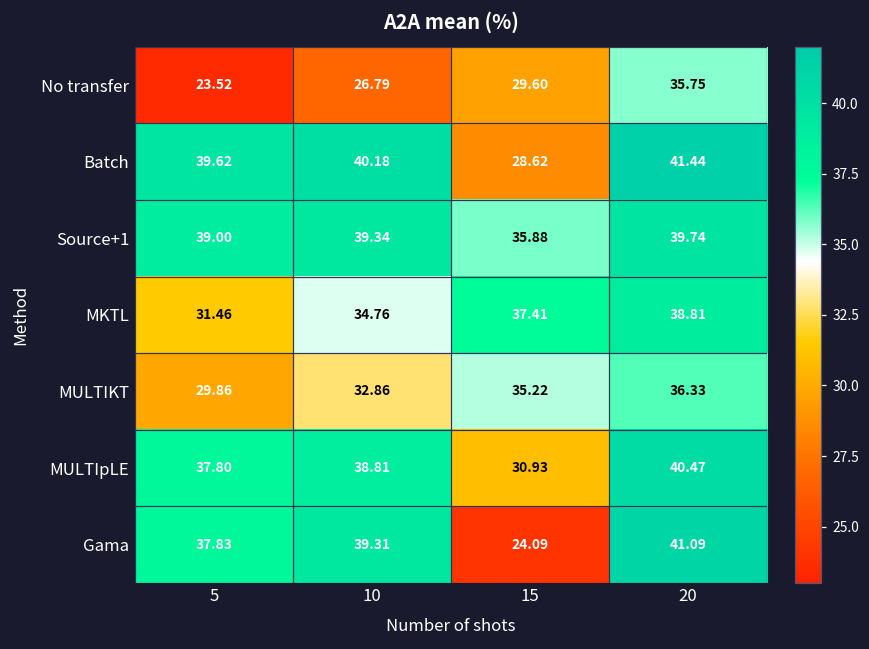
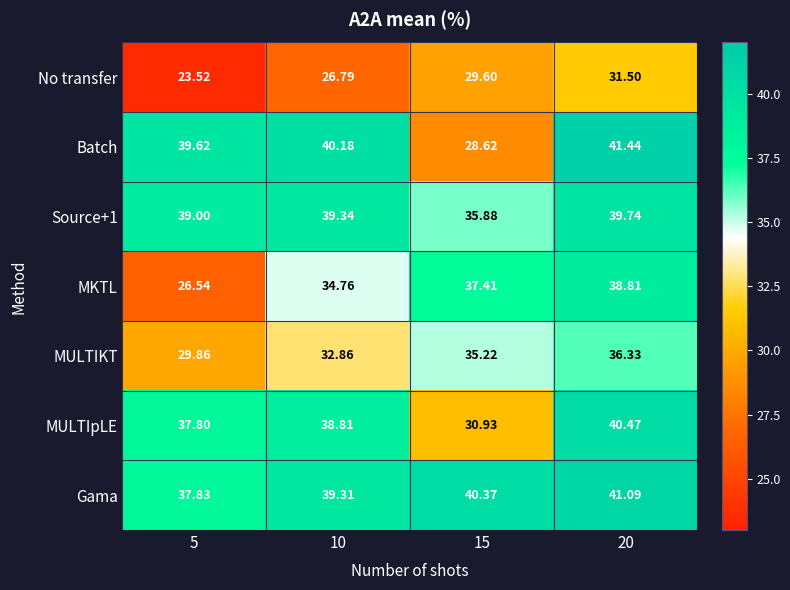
  {
    "No transfer": {
      "5": 23.52,
      "10": 26.79,
      "15": 29.60,
-     "20": 35.75
+     "20": 31.50
    },
    "Batch": {
      "5": 39.62,
      "10": 40.18,
      "15": 28.62,
      "20": 41.44
    },
    "Source+1": {
      "5": 39.00,
      "10": 39.34,
      "15": 35.88,
      "20": 39.74
    },
    "MKTL": {
-     "5": 31.46,
+     "5": 26.54,
      "10": 34.76,
      "15": 37.41,
      "20": 38.81
    },
    "MULTIKT": {
      "5": 29.86,
      "10": 32.86,
      "15": 35.22,
      "20": 36.33
    },
    "MULTIpLE": {
      "5": 37.80,
      "10": 38.81,
      "15": 30.93,
      "20": 40.47
    },
    "Gama": {
      "5": 37.83,
      "10": 39.31,
-     "15": 24.09,
+     "15": 40.37,
      "20": 41.09
    }
  }
